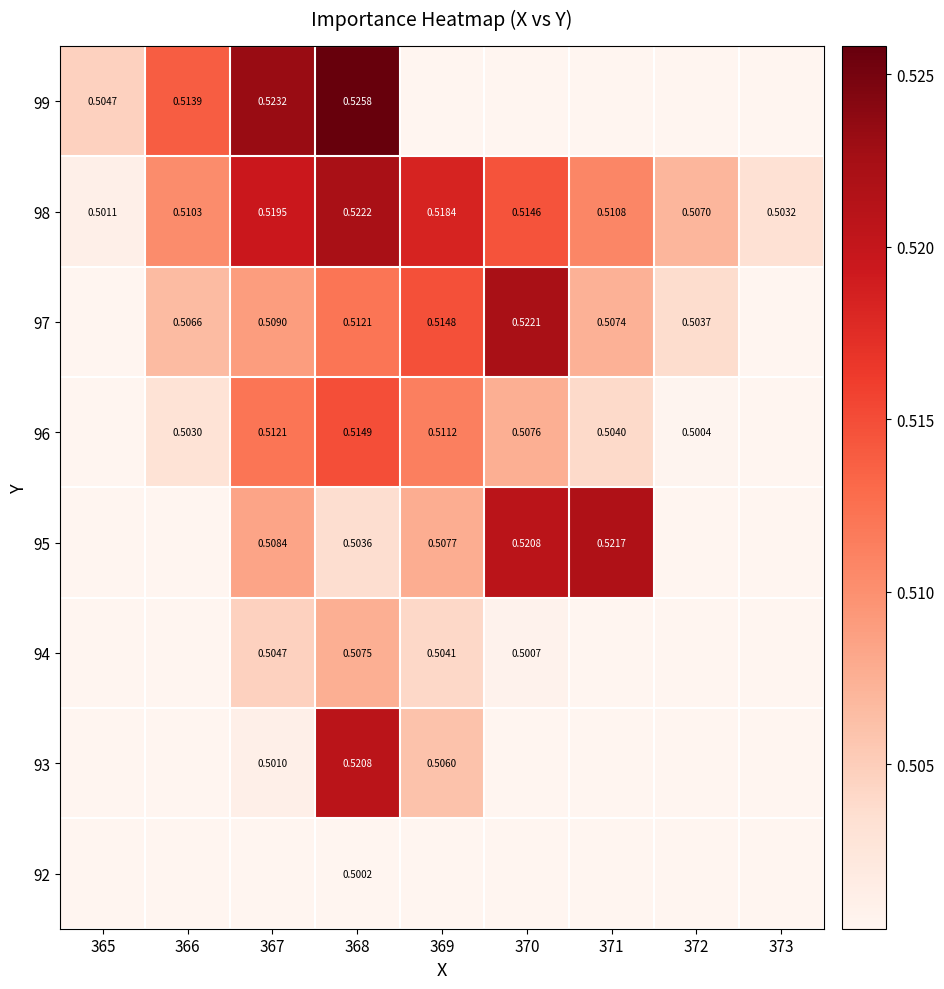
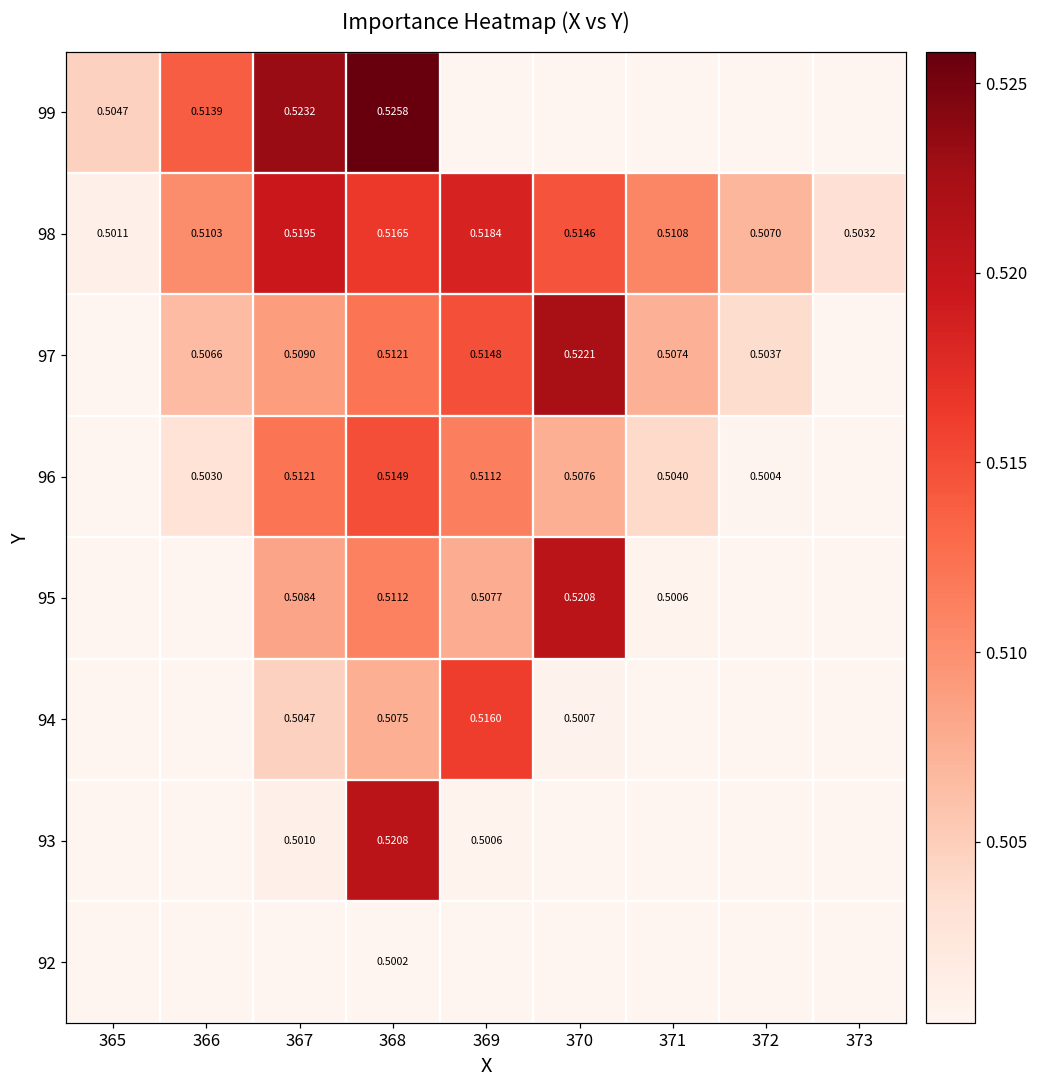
  {
    "99": {
      "365": 0.5047,
      "366": 0.5139,
      "367": 0.5232,
      "368": 0.5258
    },
    "98": {
      "365": 0.5011,
      "366": 0.5103,
      "367": 0.5195,
-     "368": 0.5222,
+     "368": 0.5165,
      "369": 0.5184,
      "370": 0.5146,
      "371": 0.5108,
      "372": 0.5070,
      "373": 0.5032
    },
    "97": {
      "366": 0.5066,
      "367": 0.5090,
      "368": 0.5121,
      "369": 0.5148,
      "370": 0.5221,
      "371": 0.5074,
      "372": 0.5037
    },
    "96": {
      "366": 0.5030,
      "367": 0.5121,
      "368": 0.5149,
      "369": 0.5112,
      "370": 0.5076,
      "371": 0.5040,
      "372": 0.5004
    },
    "95": {
      "367": 0.5084,
-     "368": 0.5036,
+     "368": 0.5112,
      "369": 0.5077,
      "370": 0.5208,
-     "371": 0.5217
+     "371": 0.5006
    },
    "94": {
      "367": 0.5047,
      "368": 0.5075,
-     "369": 0.5041,
+     "369": 0.5160,
      "370": 0.5007
    },
    "93": {
      "367": 0.5010,
      "368": 0.5208,
-     "369": 0.5060
+     "369": 0.5006
    },
    "92": {
      "368": 0.5002
    }
  }
